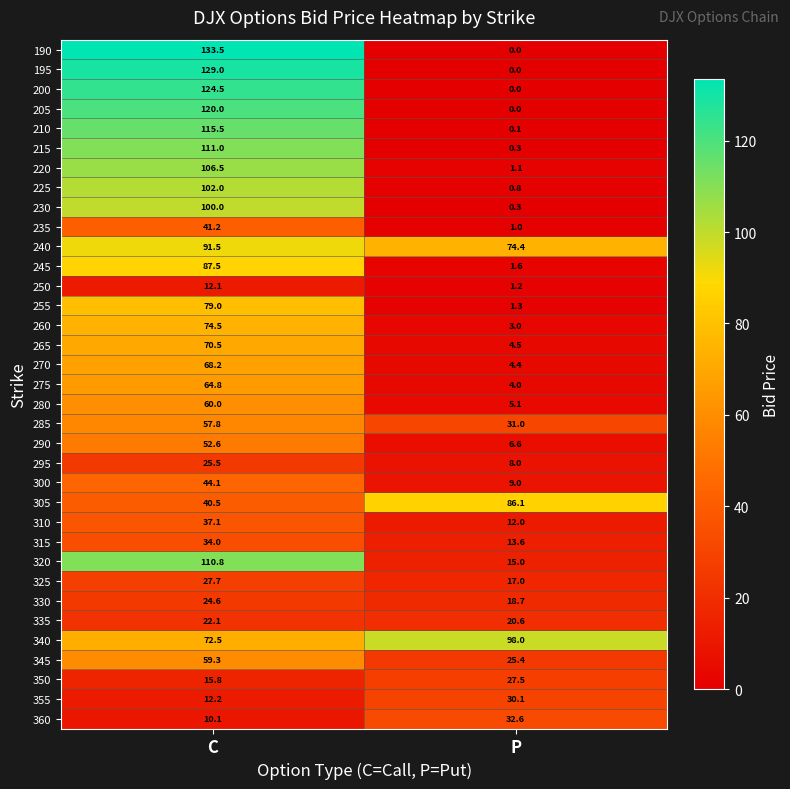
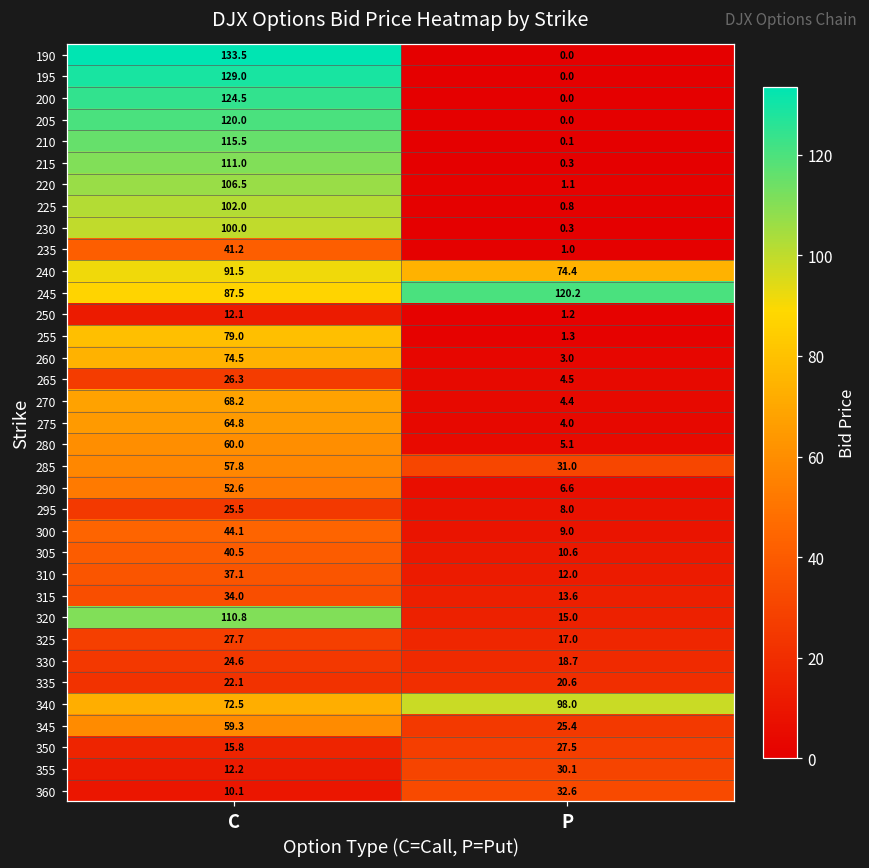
  {
    "190": {
      "C": 133.5,
      "P": 0.0
    },
    "195": {
      "C": 129.0,
      "P": 0.0
    },
    "200": {
      "C": 124.5,
      "P": 0.0
    },
    "205": {
      "C": 120.0,
      "P": 0.0
    },
    "210": {
      "C": 115.5,
      "P": 0.1
    },
    "215": {
      "C": 111.0,
      "P": 0.3
    },
    "220": {
      "C": 106.5,
      "P": 1.1
    },
    "225": {
      "C": 102.0,
      "P": 0.8
    },
    "230": {
      "C": 100.0,
      "P": 0.3
    },
    "235": {
      "C": 41.2,
      "P": 1.0
    },
    "240": {
      "C": 91.5,
      "P": 74.4
    },
    "245": {
      "C": 87.5,
-     "P": 1.6
+     "P": 120.2
    },
    "250": {
      "C": 12.1,
      "P": 1.2
    },
    "255": {
      "C": 79.0,
      "P": 1.3
    },
    "260": {
      "C": 74.5,
      "P": 3.0
    },
    "265": {
-     "C": 70.5,
+     "C": 26.3,
      "P": 4.5
    },
    "270": {
      "C": 68.2,
      "P": 4.4
    },
    "275": {
      "C": 64.8,
      "P": 4.0
    },
    "280": {
      "C": 60.0,
      "P": 5.1
    },
    "285": {
      "C": 57.8,
      "P": 31.0
    },
    "290": {
      "C": 52.6,
      "P": 6.6
    },
    "295": {
      "C": 25.5,
      "P": 8.0
    },
    "300": {
      "C": 44.1,
      "P": 9.0
    },
    "305": {
      "C": 40.5,
-     "P": 86.1
+     "P": 10.6
    },
    "310": {
      "C": 37.1,
      "P": 12.0
    },
    "315": {
      "C": 34.0,
      "P": 13.6
    },
    "320": {
      "C": 110.8,
      "P": 15.0
    },
    "325": {
      "C": 27.7,
      "P": 17.0
    },
    "330": {
      "C": 24.6,
      "P": 18.7
    },
    "335": {
      "C": 22.1,
      "P": 20.6
    },
    "340": {
      "C": 72.5,
      "P": 98.0
    },
    "345": {
      "C": 59.3,
      "P": 25.4
    },
    "350": {
      "C": 15.8,
      "P": 27.5
    },
    "355": {
      "C": 12.2,
      "P": 30.1
    },
    "360": {
      "C": 10.1,
      "P": 32.6
    }
  }
